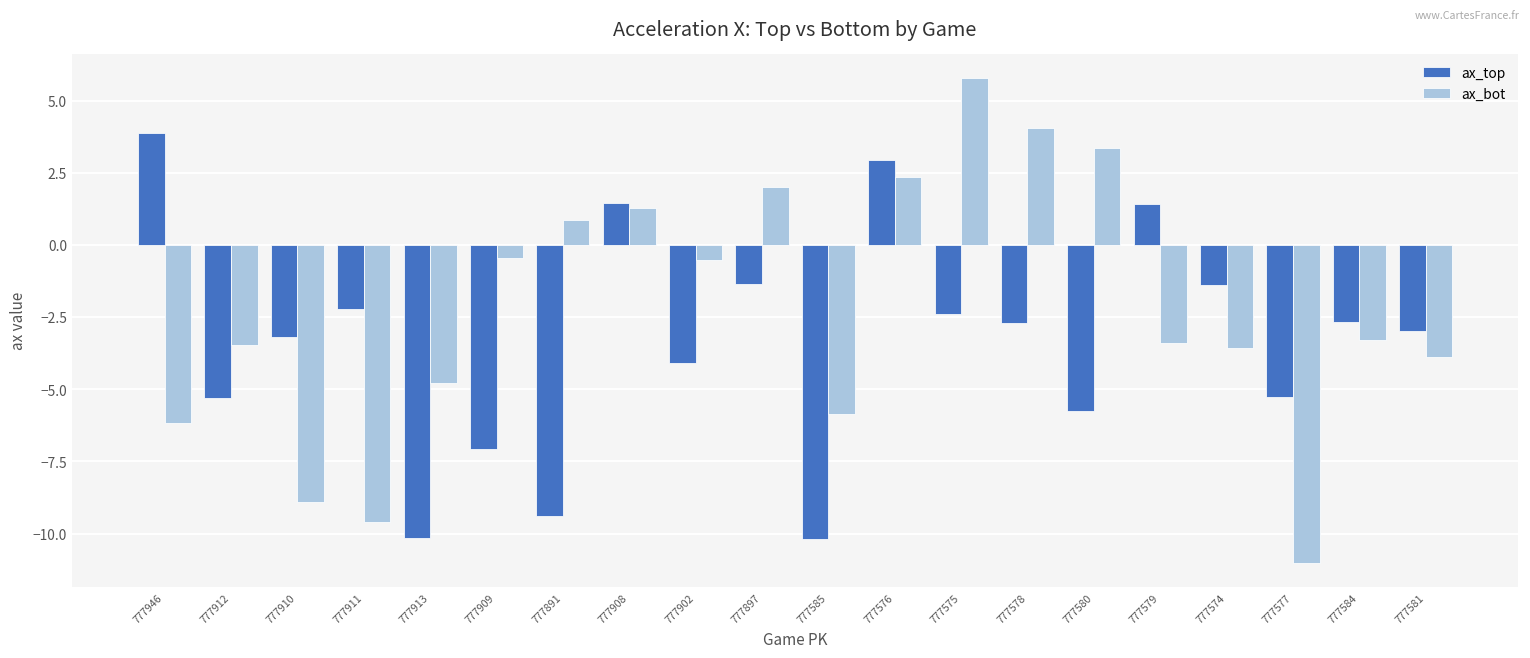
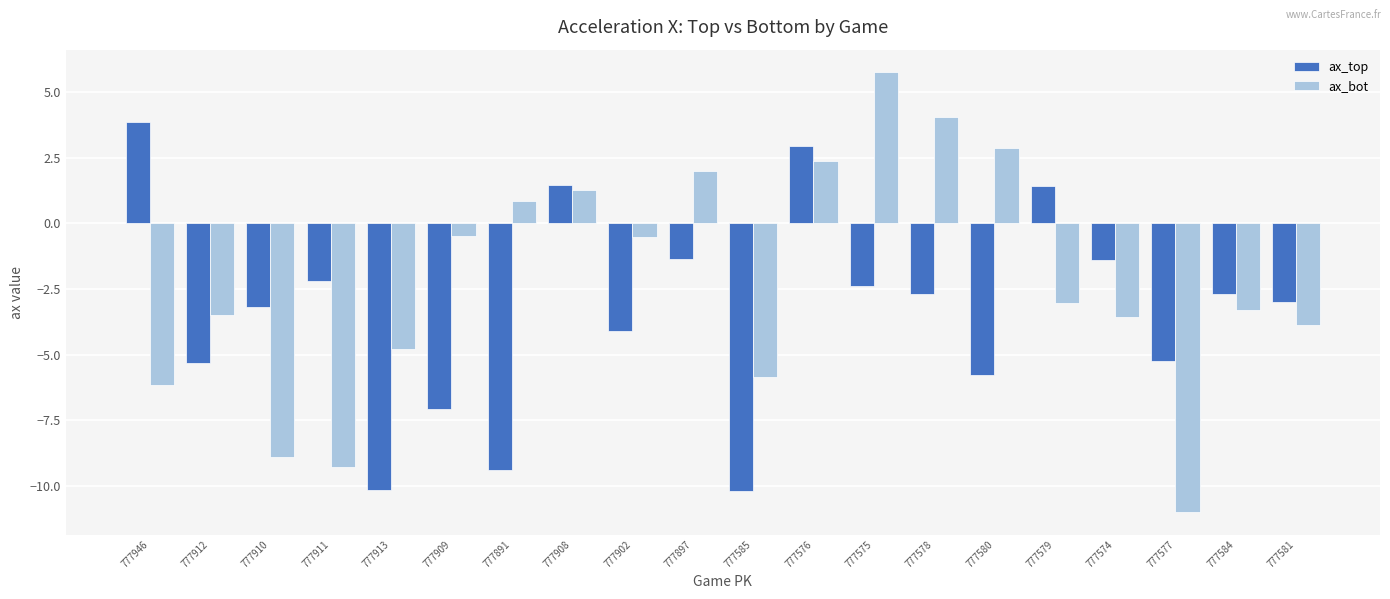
  {
    "ax_top": {
      "777946": 3.9,
      "777912": -5.3,
      "777910": -3.2,
      "777911": -2.2,
      "777913": -10.2,
      "777909": -7.1,
      "777891": -9.4,
      "777908": 1.5,
      "777902": -4.1,
      "777897": -1.4,
      "777585": -10.2,
      "777576": 2.9,
      "777575": -2.4,
      "777578": -2.7,
      "777580": -5.8,
      "777579": 1.4,
      "777574": -1.4,
      "777577": -5.3,
      "777584": -2.7,
      "777581": -3.0
    },
    "ax_bot": {
      "777946": -6.2,
      "777912": -3.5,
      "777910": -8.9,
-     "777911": -9.6,
+     "777911": -9.3,
      "777913": -4.8,
      "777909": -0.5,
      "777891": 0.9,
      "777908": 1.3,
      "777902": -0.5,
      "777897": 2.0,
      "777585": -5.9,
      "777576": 2.4,
      "777575": 5.8,
      "777578": 4.1,
-     "777580": 3.4,
-     "777579": -3.4,
+     "777580": 2.9,
+     "777579": -3.0,
      "777574": -3.6,
      "777577": -11.0,
      "777584": -3.3,
      "777581": -3.9
    }
  }
